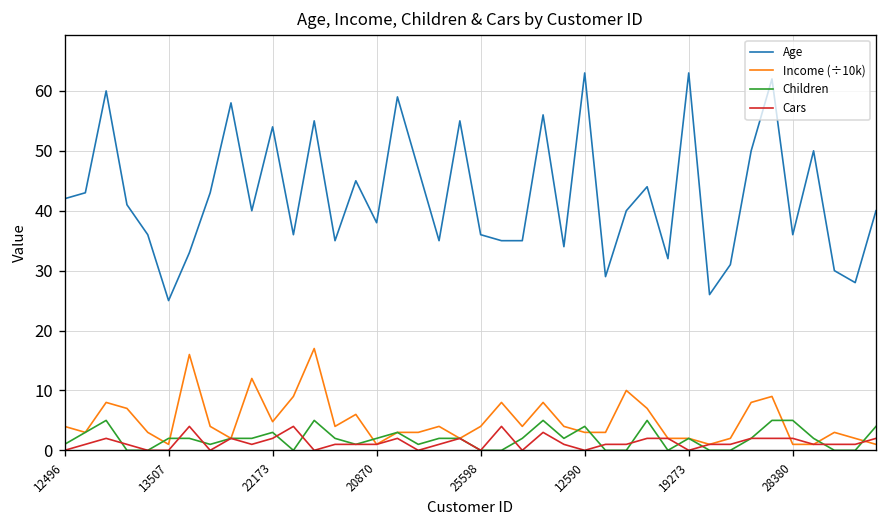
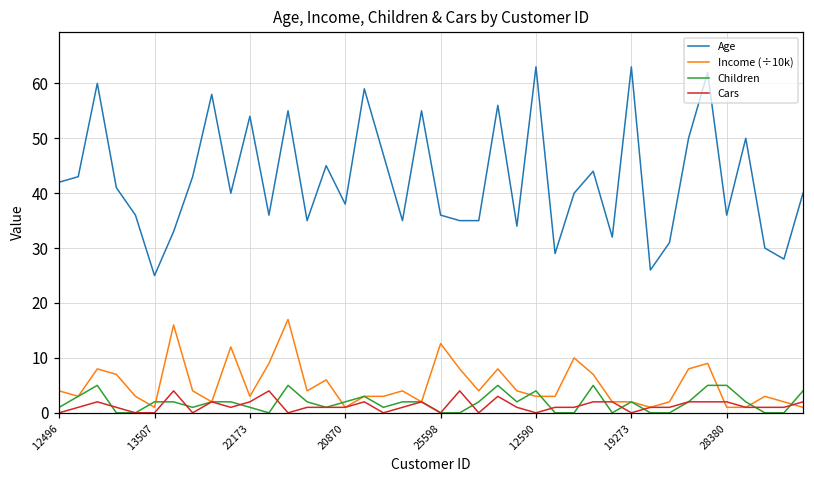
  {
    "Age": {
      "12496": 42,
      "13507": 25,
      "22173": 54,
      "20870": 38,
      "25598": 36,
      "12590": 63,
      "19273": 63,
      "28380": 36
    },
    "Income (÷10k)": {
      "12496": 4,
      "13507": 1,
-     "22173": 5,
-     "25598": 4,
+     "22173": 3,
+     "25598": 13,
      "12590": 3,
      "28380": 1
    },
    "Children": {
      "12496": 1,
      "13507": 2,
-     "22173": 3,
+     "22173": 1,
      "20870": 2,
      "12590": 4,
      "28380": 5
    },
    "Cars": {
      "12496": 0,
      "13507": 0,
      "22173": 2,
      "12590": 0,
      "19273": 0,
      "28380": 2
    }
  }
